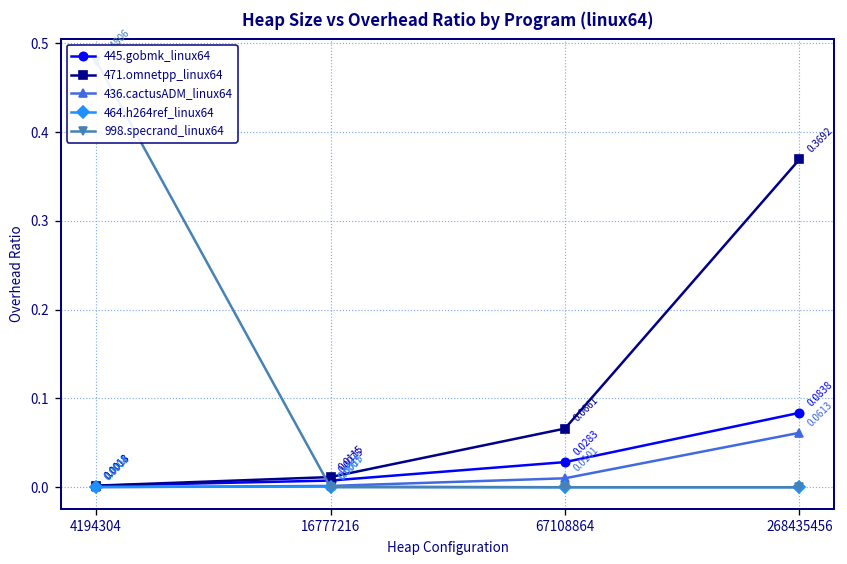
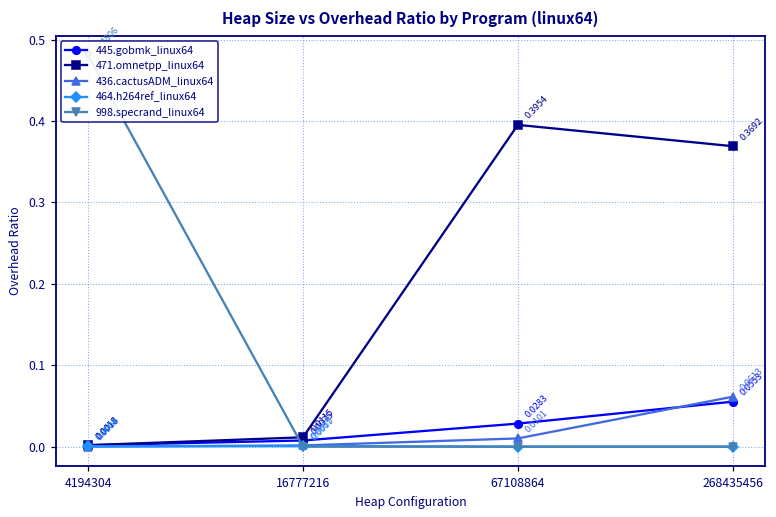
  {
    "445.gobmk_linux64": {
-     "268435456": 0.0838
+     "268435456": 0.0553
    },
    "471.omnetpp_linux64": {
-     "67108864": 0.0661,
+     "67108864": 0.3954,
      "268435456": 0.3692
    }
  }
